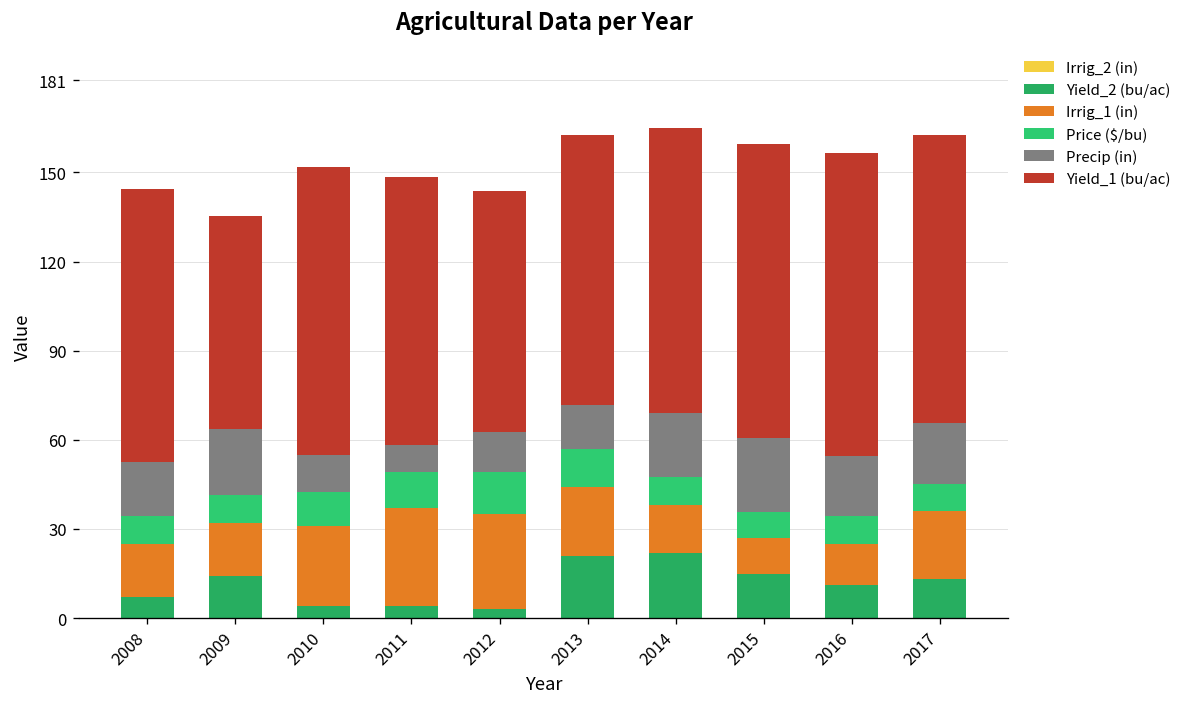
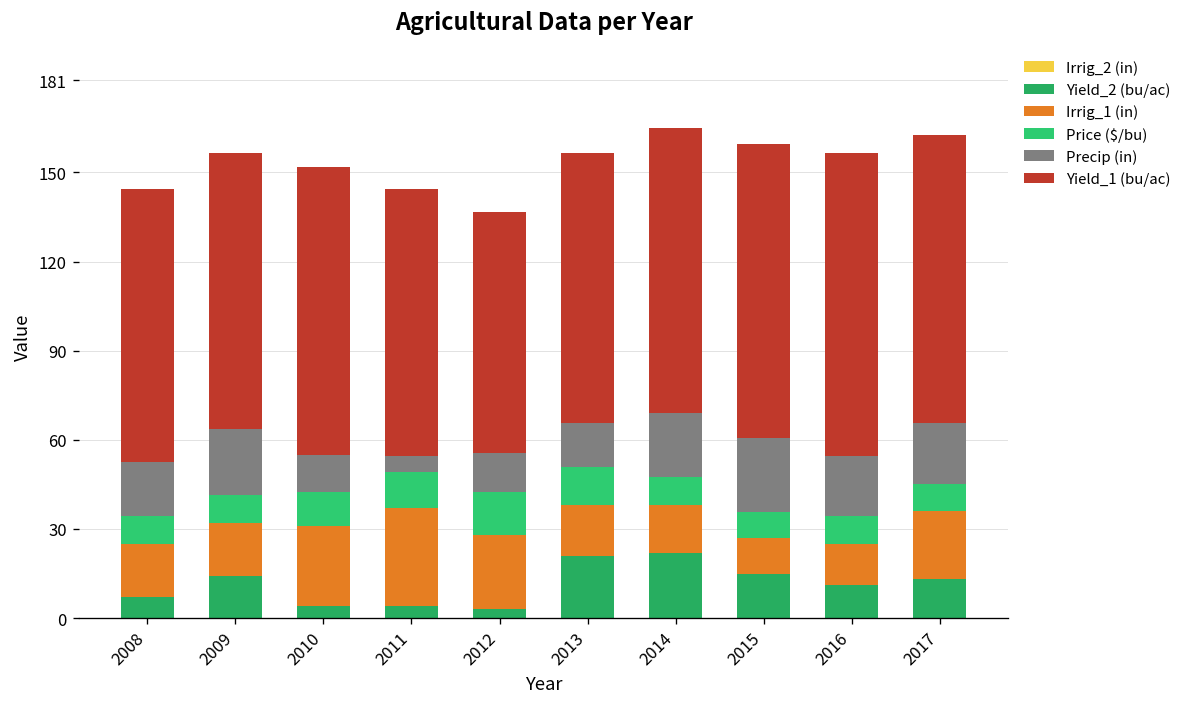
  {
    "Irrig_2 (in)": {
      "2008": 0,
      "2009": 0,
      "2010": 0,
      "2011": 0,
      "2012": 0,
      "2013": 0,
      "2014": 0,
      "2015": 0,
      "2016": 0,
      "2017": 0
    },
    "Irrig_1 (in)": {
      "2008": 18,
      "2009": 18,
      "2010": 27,
      "2011": 33,
-     "2012": 32,
-     "2013": 23,
+     "2012": 25,
+     "2013": 17,
      "2014": 16,
      "2015": 12,
      "2016": 14,
      "2017": 23
    },
    "Precip (in)": {
      "2008": 18,
      "2009": 22,
      "2010": 12,
-     "2011": 9,
+     "2011": 5,
      "2012": 13,
      "2013": 15,
      "2014": 21,
      "2015": 25,
      "2016": 20,
      "2017": 21
    },
    "Yield_1 (bu/ac)": {
      "2008": 92,
-     "2009": 72,
+     "2009": 93,
      "2010": 97,
      "2011": 90,
      "2012": 81,
      "2013": 91,
      "2014": 96,
      "2015": 99,
      "2016": 102,
      "2017": 97
    }
  }
